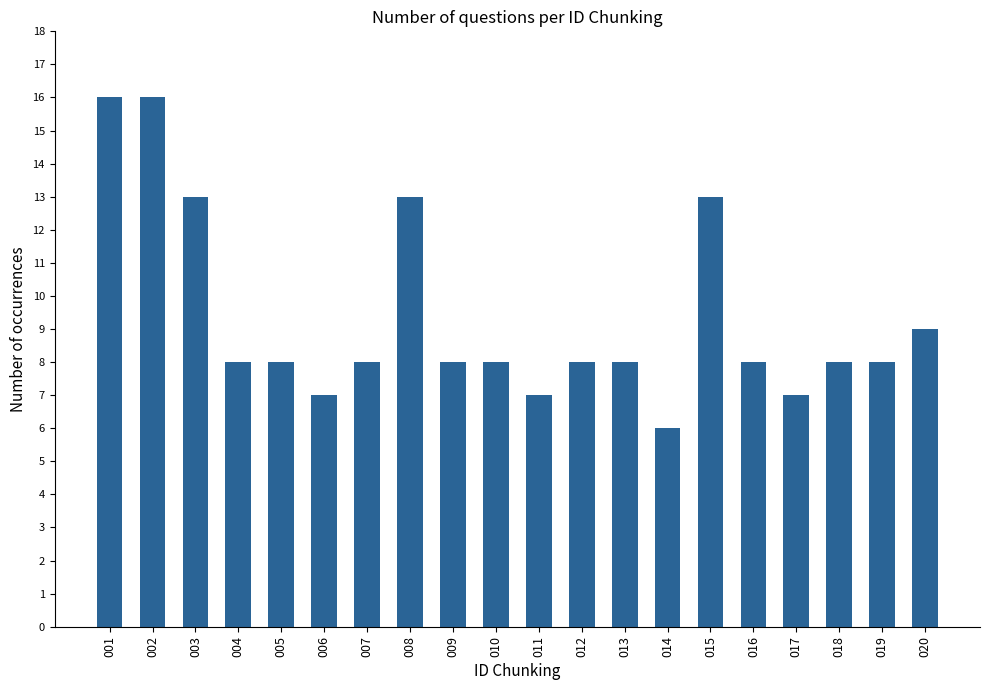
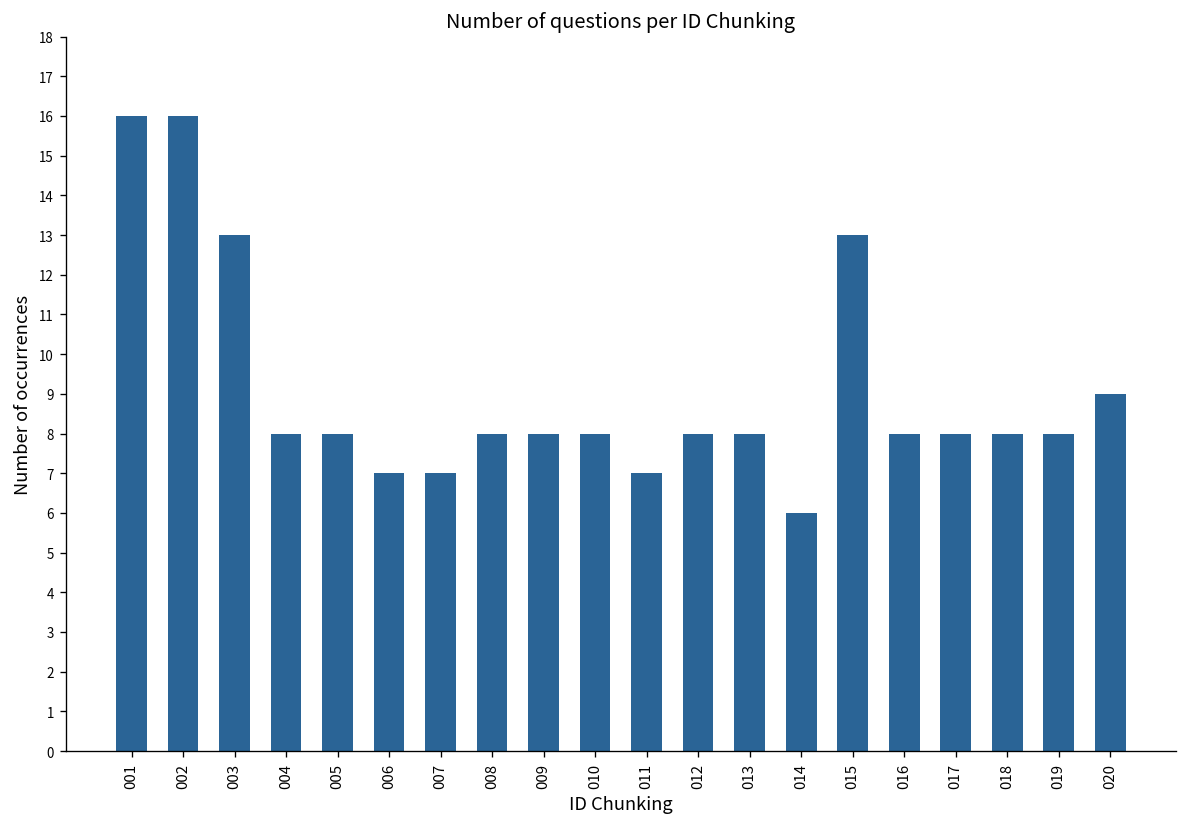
  {
    "001": 16,
    "002": 16,
    "003": 13,
    "004": 8,
    "005": 8,
    "006": 7,
-   "007": 8,
-   "008": 13,
+   "007": 7,
+   "008": 8,
    "009": 8,
    "010": 8,
    "011": 7,
    "012": 8,
    "013": 8,
    "014": 6,
    "015": 13,
    "016": 8,
-   "017": 7,
+   "017": 8,
    "018": 8,
    "019": 8,
    "020": 9
  }
